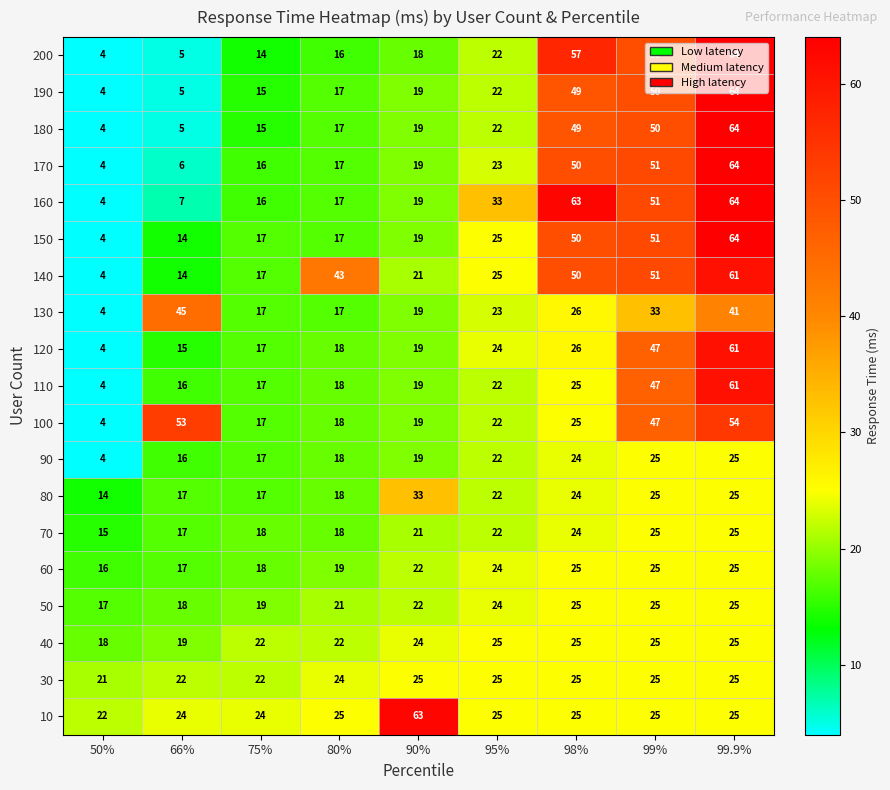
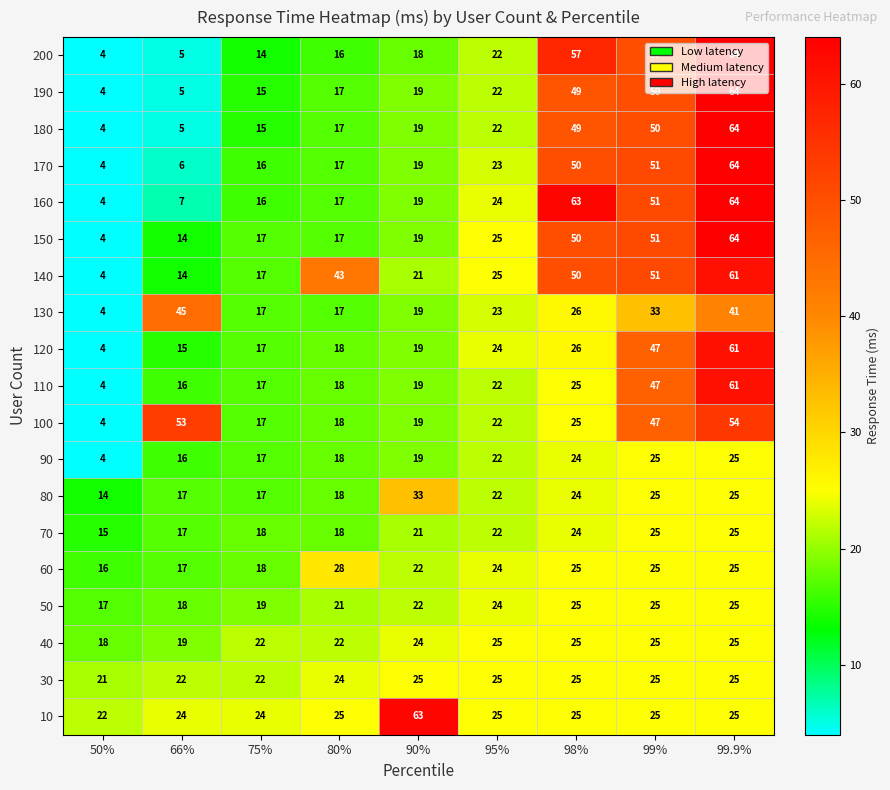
  {
    "200": {
      "50%": 4,
      "66%": 5,
      "75%": 14,
      "80%": 16,
      "90%": 18,
      "95%": 22,
      "98%": 57
    },
    "190": {
      "50%": 4,
      "66%": 5,
      "75%": 15,
      "80%": 17,
      "90%": 19,
      "95%": 22,
      "98%": 49
    },
    "180": {
      "50%": 4,
      "66%": 5,
      "75%": 15,
      "80%": 17,
      "90%": 19,
      "95%": 22,
      "98%": 49,
      "99%": 50,
      "99.9%": 64
    },
    "170": {
      "50%": 4,
      "66%": 6,
      "75%": 16,
      "80%": 17,
      "90%": 19,
      "95%": 23,
      "98%": 50,
      "99%": 51,
      "99.9%": 64
    },
    "160": {
      "50%": 4,
      "66%": 7,
      "75%": 16,
      "80%": 17,
      "90%": 19,
-     "95%": 33,
+     "95%": 24,
      "98%": 63,
      "99%": 51,
      "99.9%": 64
    },
    "150": {
      "50%": 4,
      "66%": 14,
      "75%": 17,
      "80%": 17,
      "90%": 19,
      "95%": 25,
      "98%": 50,
      "99%": 51,
      "99.9%": 64
    },
    "140": {
      "50%": 4,
      "66%": 14,
      "75%": 17,
      "80%": 43,
      "90%": 21,
      "95%": 25,
      "98%": 50,
      "99%": 51,
      "99.9%": 61
    },
    "130": {
      "50%": 4,
      "66%": 45,
      "75%": 17,
      "80%": 17,
      "90%": 19,
      "95%": 23,
      "98%": 26,
      "99%": 33,
      "99.9%": 41
    },
    "120": {
      "50%": 4,
      "66%": 15,
      "75%": 17,
      "80%": 18,
      "90%": 19,
      "95%": 24,
      "98%": 26,
      "99%": 47,
      "99.9%": 61
    },
    "110": {
      "50%": 4,
      "66%": 16,
      "75%": 17,
      "80%": 18,
      "90%": 19,
      "95%": 22,
      "98%": 25,
      "99%": 47,
      "99.9%": 61
    },
    "100": {
      "50%": 4,
      "66%": 53,
      "75%": 17,
      "80%": 18,
      "90%": 19,
      "95%": 22,
      "98%": 25,
      "99%": 47,
      "99.9%": 54
    },
    "90": {
      "50%": 4,
      "66%": 16,
      "75%": 17,
      "80%": 18,
      "90%": 19,
      "95%": 22,
      "98%": 24,
      "99%": 25,
      "99.9%": 25
    },
    "80": {
      "50%": 14,
      "66%": 17,
      "75%": 17,
      "80%": 18,
      "90%": 33,
      "95%": 22,
      "98%": 24,
      "99%": 25,
      "99.9%": 25
    },
    "70": {
      "50%": 15,
      "66%": 17,
      "75%": 18,
      "80%": 18,
      "90%": 21,
      "95%": 22,
      "98%": 24,
      "99%": 25,
      "99.9%": 25
    },
    "60": {
      "50%": 16,
      "66%": 17,
      "75%": 18,
-     "80%": 19,
+     "80%": 28,
      "90%": 22,
      "95%": 24,
      "98%": 25,
      "99%": 25,
      "99.9%": 25
    },
    "50": {
      "50%": 17,
      "66%": 18,
      "75%": 19,
      "80%": 21,
      "90%": 22,
      "95%": 24,
      "98%": 25,
      "99%": 25,
      "99.9%": 25
    },
    "40": {
      "50%": 18,
      "66%": 19,
      "75%": 22,
      "80%": 22,
      "90%": 24,
      "95%": 25,
      "98%": 25,
      "99%": 25,
      "99.9%": 25
    },
    "30": {
      "50%": 21,
      "66%": 22,
      "75%": 22,
      "80%": 24,
      "90%": 25,
      "95%": 25,
      "98%": 25,
      "99%": 25,
      "99.9%": 25
    },
    "10": {
      "50%": 22,
      "66%": 24,
      "75%": 24,
      "80%": 25,
      "90%": 63,
      "95%": 25,
      "98%": 25,
      "99%": 25,
      "99.9%": 25
    }
  }
